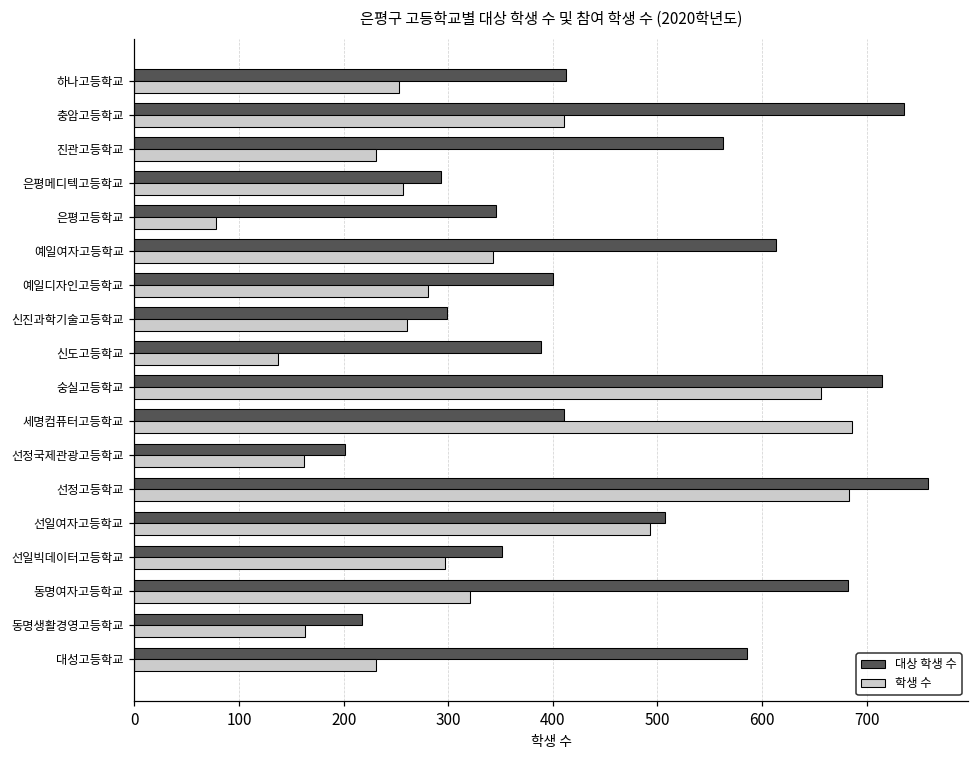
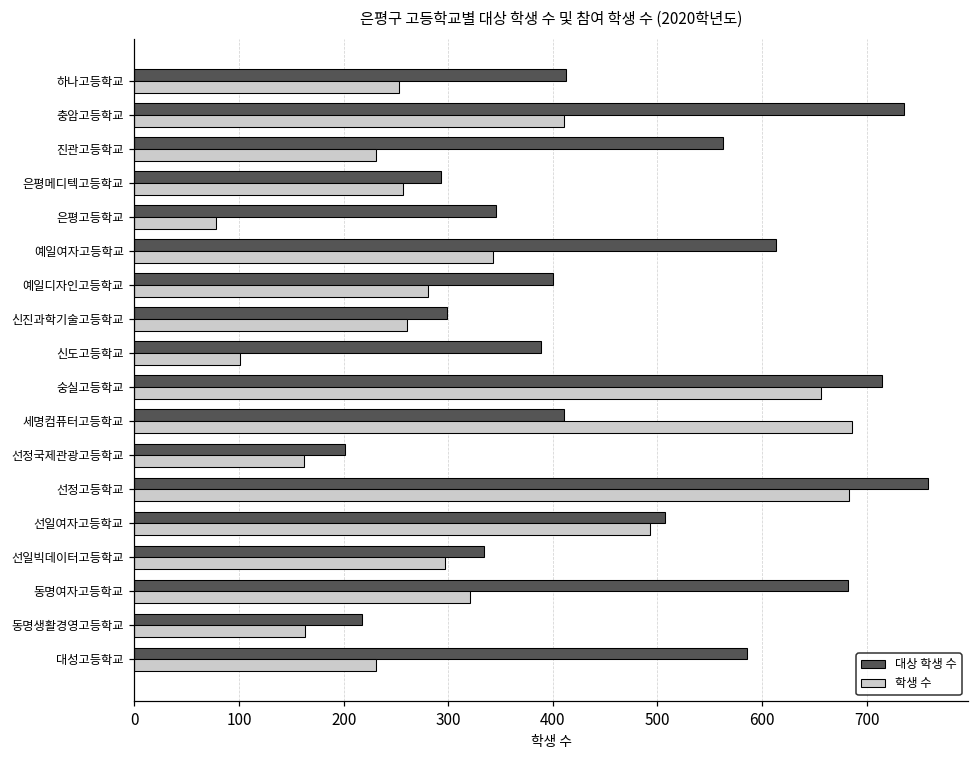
  {
    "대상 학생 수": {
      "하나고등학교": 410,
      "충암고등학교": 740,
      "진관고등학교": 560,
      "은평메디텍고등학교": 290,
      "은평고등학교": 350,
      "예일여자고등학교": 610,
      "예일디자인고등학교": 400,
      "신진과학기술고등학교": 300,
      "신도고등학교": 390,
      "숭실고등학교": 720,
      "세명컴퓨터고등학교": 410,
      "선정국제관광고등학교": 200,
      "선정고등학교": 760,
      "선일여자고등학교": 510,
-     "선일빅데이터고등학교": 350,
+     "선일빅데이터고등학교": 330,
      "동명여자고등학교": 680,
      "동명생활경영고등학교": 220,
      "대성고등학교": 590
    },
    "학생 수": {
      "하나고등학교": 250,
      "충암고등학교": 410,
      "진관고등학교": 230,
      "은평메디텍고등학교": 260,
      "은평고등학교": 80,
      "예일여자고등학교": 340,
      "예일디자인고등학교": 280,
      "신진과학기술고등학교": 260,
-     "신도고등학교": 140,
+     "신도고등학교": 100,
      "숭실고등학교": 660,
      "세명컴퓨터고등학교": 690,
      "선정국제관광고등학교": 160,
      "선정고등학교": 680,
      "선일여자고등학교": 490,
      "선일빅데이터고등학교": 300,
      "동명여자고등학교": 320,
      "동명생활경영고등학교": 160,
      "대성고등학교": 230
    }
  }
